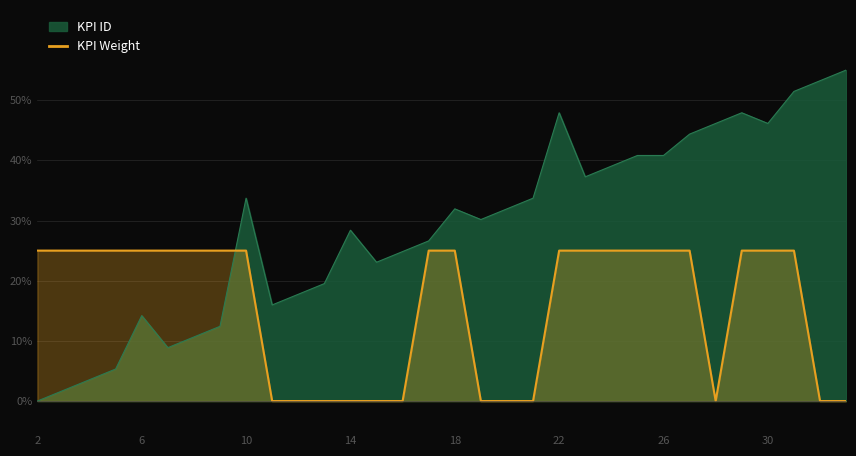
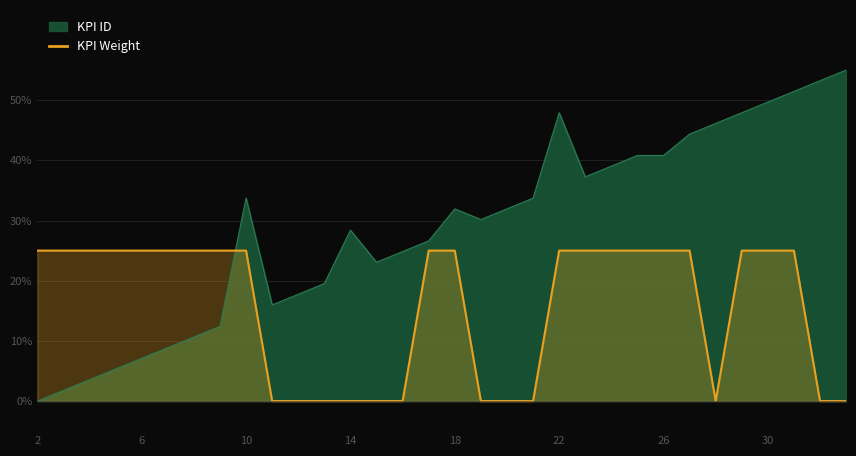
  {
    "KPI ID": {
      "2": "0%",
-     "6": "14%",
+     "6": "7%",
      "10": "34%",
      "14": "28%",
      "18": "32%",
      "22": "48%",
      "26": "41%",
-     "30": "46%"
+     "30": "50%"
    },
    "KPI Weight": {
      "2": "25%",
      "6": "25%",
      "10": "25%",
      "14": "0%",
      "18": "25%",
      "22": "25%",
      "26": "25%",
      "30": "25%"
    }
  }
